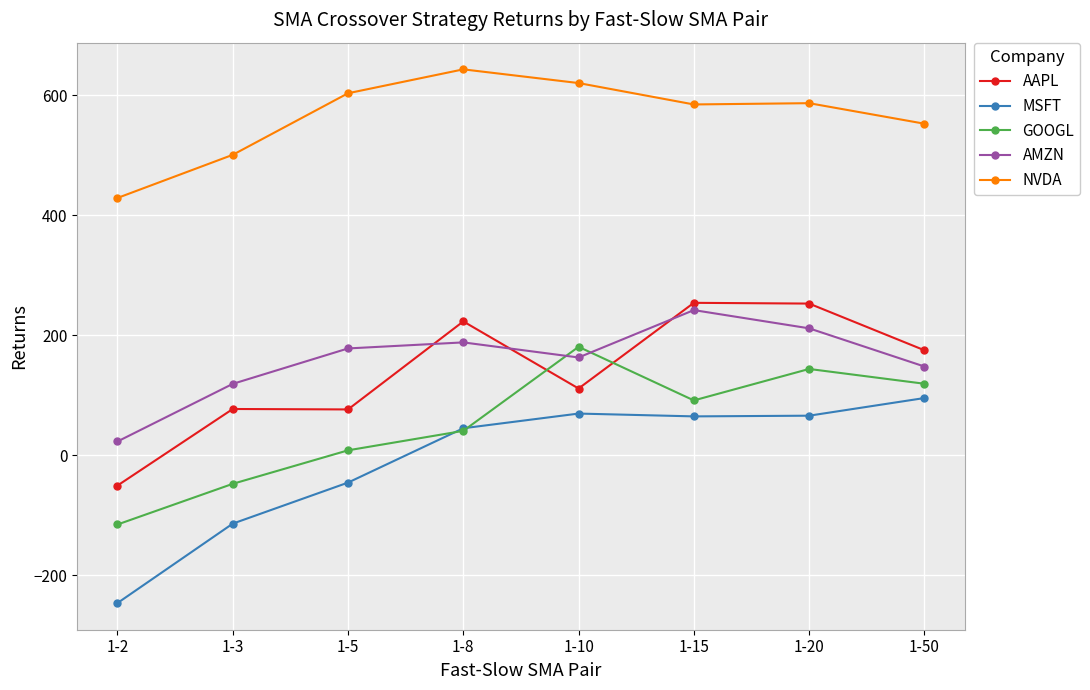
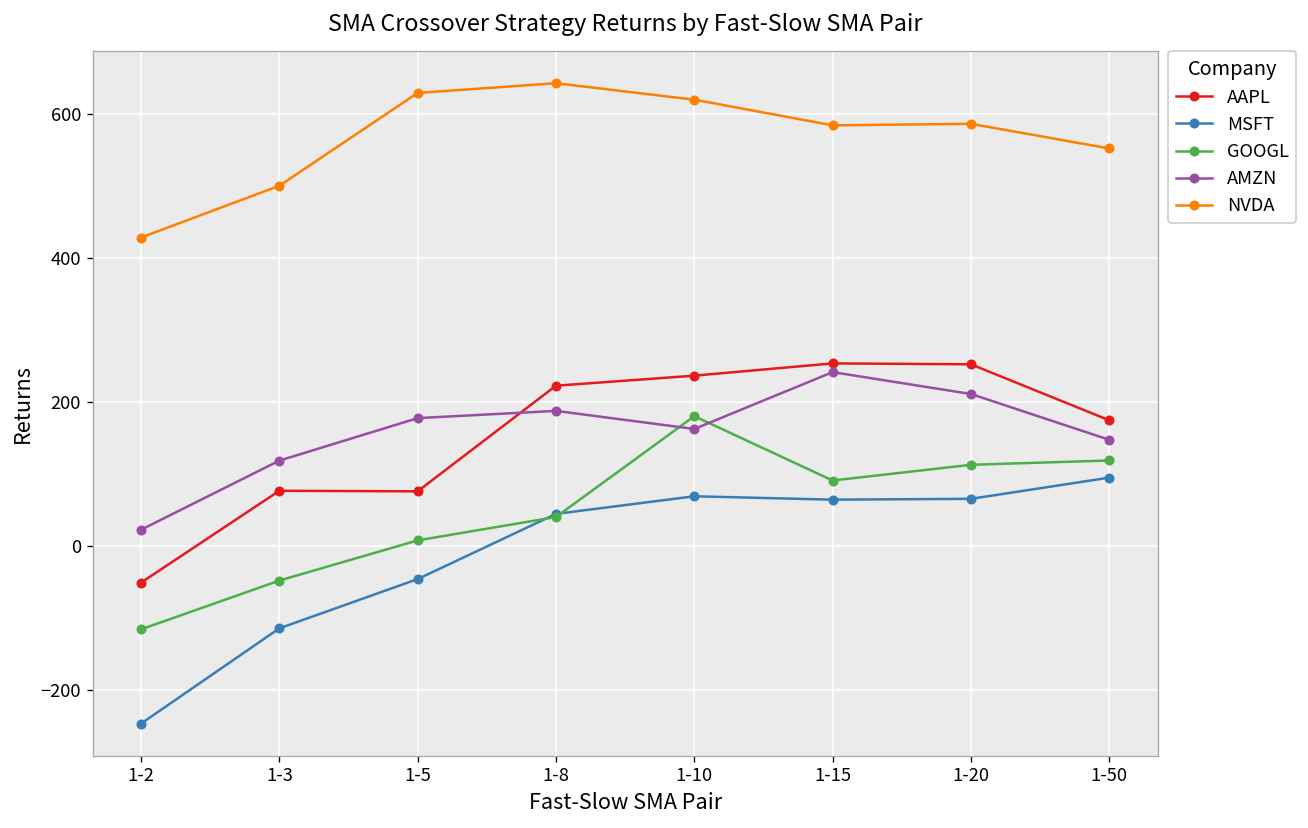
  {
    "AAPL": {
      "1-2": -50,
      "1-3": 80,
      "1-5": 80,
      "1-8": 220,
-     "1-10": 110,
+     "1-10": 240,
      "1-15": 250,
      "1-20": 250,
      "1-50": 170
    },
    "MSFT": {
      "1-2": -250,
      "1-3": -110,
      "1-5": -50,
      "1-8": 50,
      "1-10": 70,
      "1-15": 60,
      "1-20": 70,
      "1-50": 100
    },
    "GOOGL": {
      "1-2": -120,
      "1-3": -50,
      "1-5": 10,
      "1-8": 40,
      "1-10": 180,
      "1-15": 90,
-     "1-20": 140,
+     "1-20": 110,
      "1-50": 120
    },
    "AMZN": {
      "1-2": 20,
      "1-3": 120,
      "1-5": 180,
      "1-8": 190,
      "1-10": 160,
      "1-15": 240,
      "1-20": 210,
      "1-50": 150
    },
    "NVDA": {
      "1-2": 430,
      "1-3": 500,
-     "1-5": 600,
+     "1-5": 630,
      "1-8": 640,
      "1-10": 620,
      "1-15": 580,
      "1-20": 590,
      "1-50": 550
    }
  }
